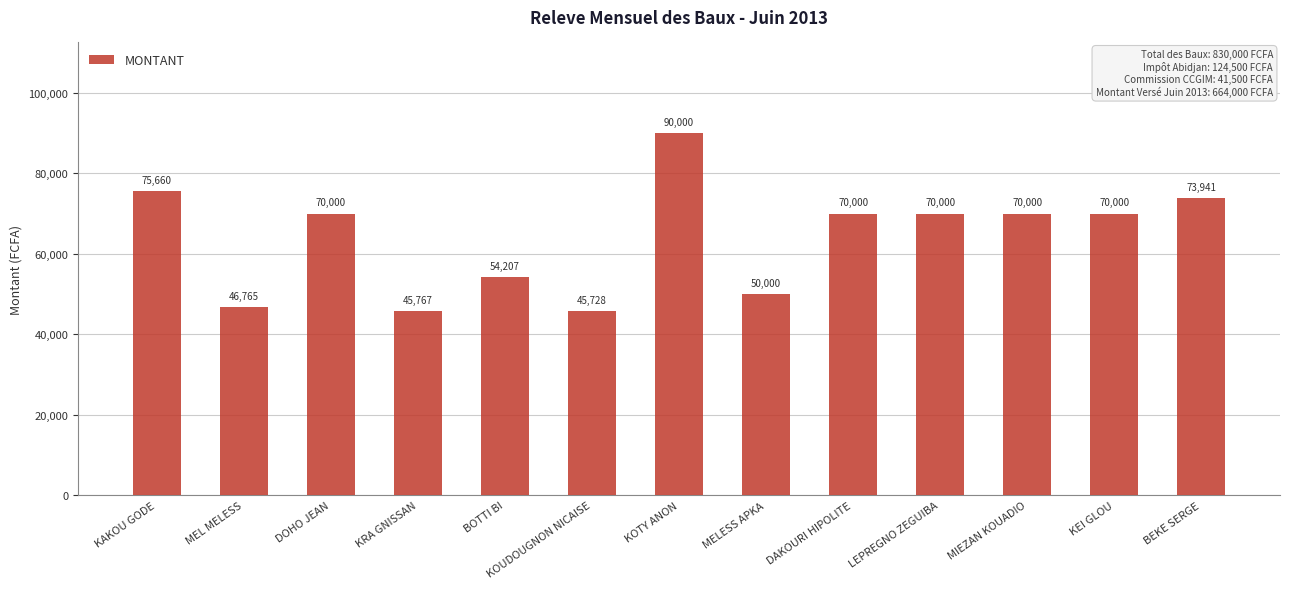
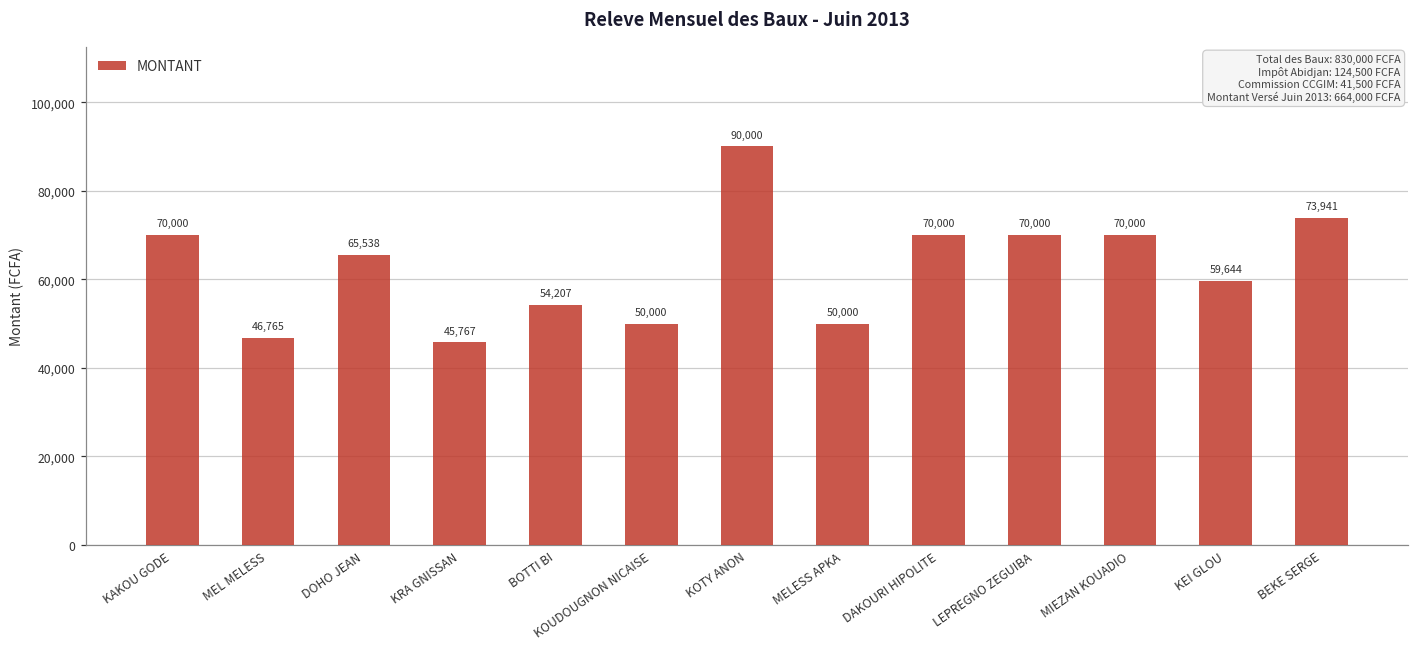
  {
-   "KAKOU GODE": "75,660",
+   "KAKOU GODE": "70,000",
    "MEL MELESS": "46,765",
-   "DOHO JEAN": "70,000",
+   "DOHO JEAN": "65,538",
    "KRA GNISSAN": "45,767",
    "BOTTI BI": "54,207",
-   "KOUDOUGNON NICAISE": "45,728",
+   "KOUDOUGNON NICAISE": "50,000",
    "KOTY ANON": "90,000",
    "MELESS APKA": "50,000",
    "DAKOURI HIPOLITE": "70,000",
    "LEPREGNO ZEGUIBA": "70,000",
    "MIEZAN KOUADIO": "70,000",
-   "KEI GLOU": "70,000",
+   "KEI GLOU": "59,644",
    "BEKE SERGE": "73,941"
  }
